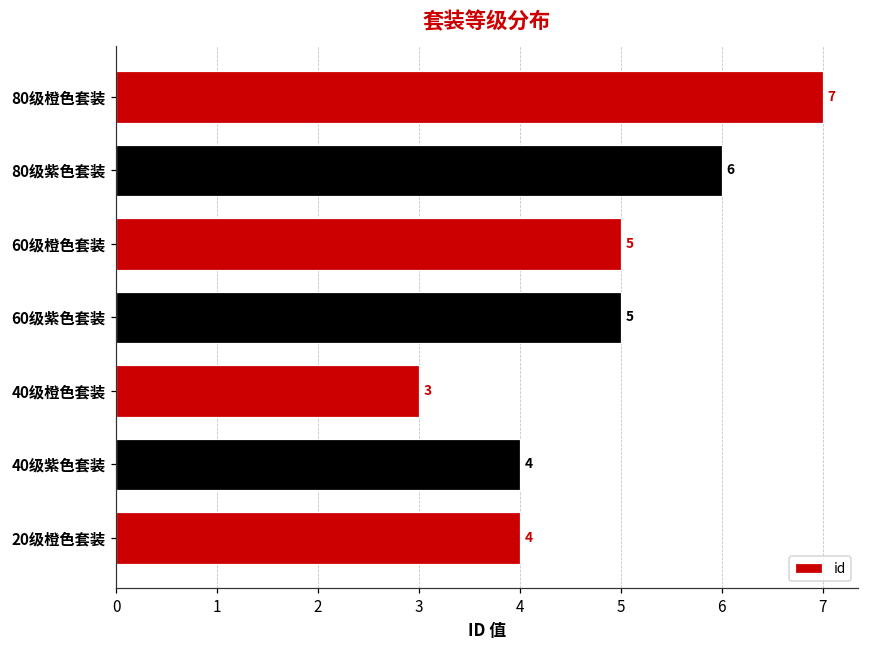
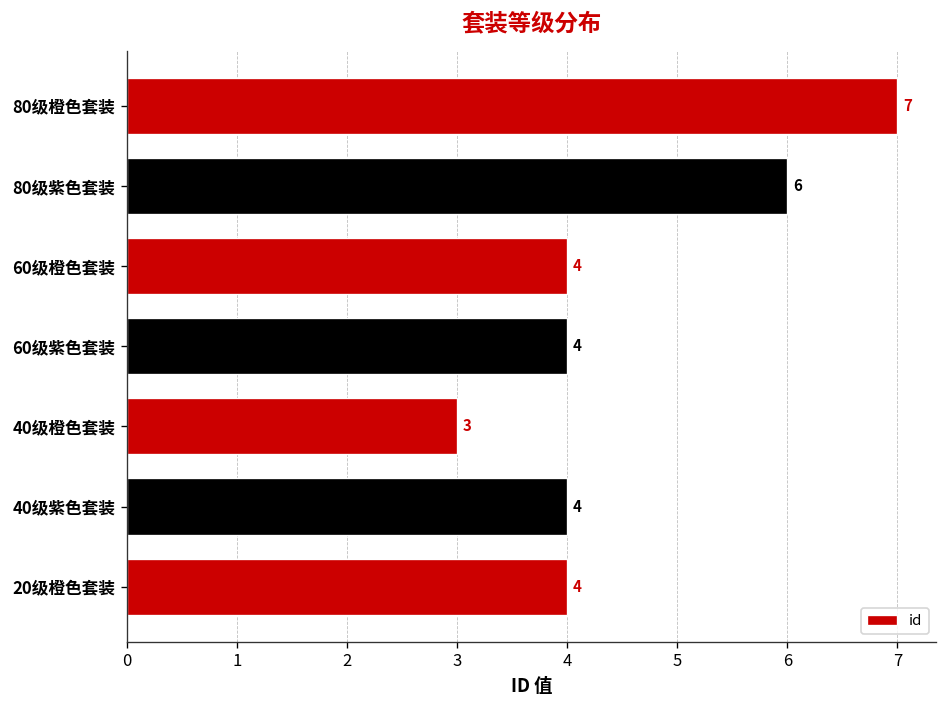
  {
    "80级橙色套装": 7,
    "80级紫色套装": 6,
-   "60级橙色套装": 5,
-   "60级紫色套装": 5,
+   "60级橙色套装": 4,
+   "60级紫色套装": 4,
    "40级橙色套装": 3,
    "40级紫色套装": 4,
    "20级橙色套装": 4
  }
